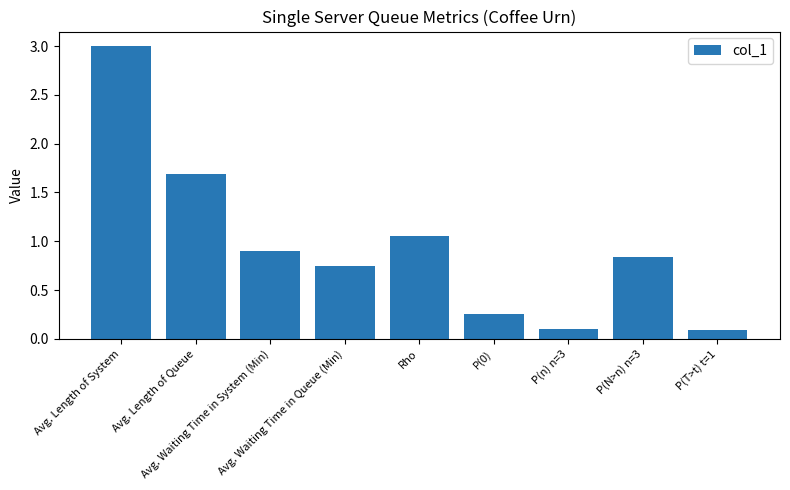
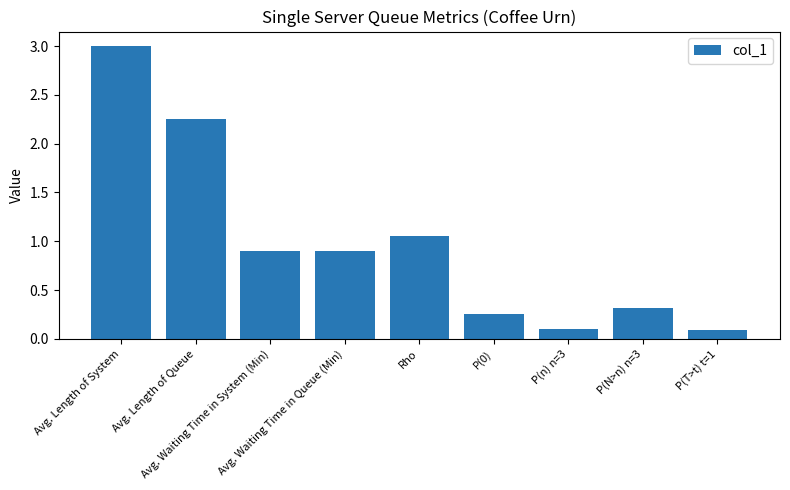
  {
    "Avg. Length of System": 3.0,
-   "Avg. Length of Queue": 1.7,
+   "Avg. Length of Queue": 2.3,
    "Avg. Waiting Time in System (Min)": 0.9,
-   "Avg. Waiting Time in Queue (Min)": 0.8,
+   "Avg. Waiting Time in Queue (Min)": 0.9,
    "Rho": 1.1,
    "P(0)": 0.3,
    "P(n) n=3": 0.1,
-   "P(N>n) n=3": 0.8,
+   "P(N>n) n=3": 0.3,
    "P(T>t) t=1": 0.1
  }
